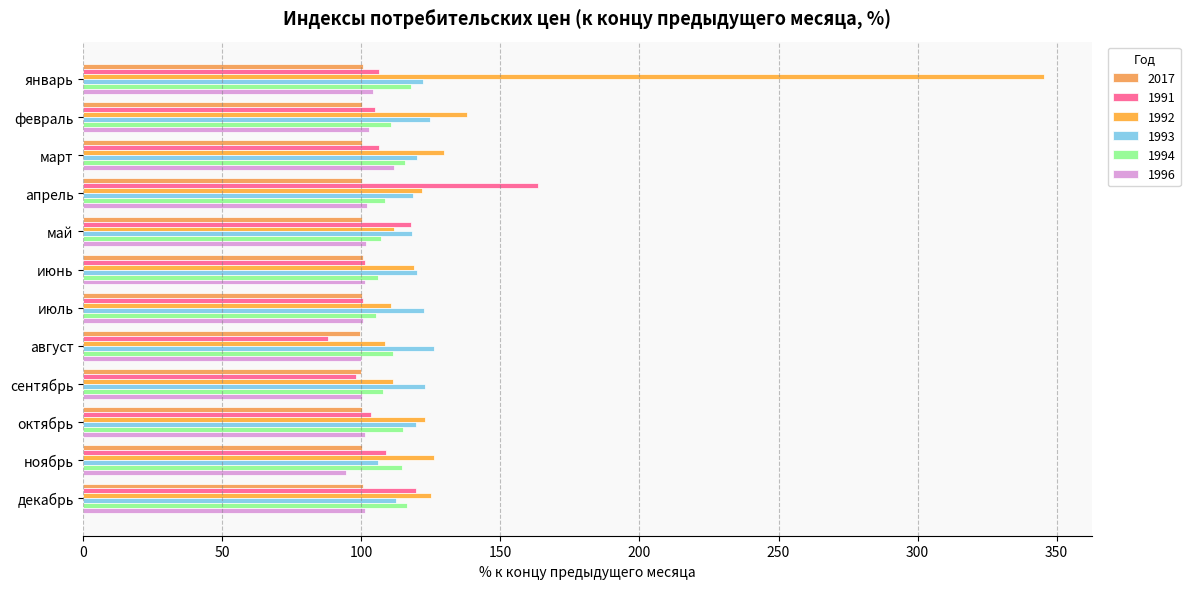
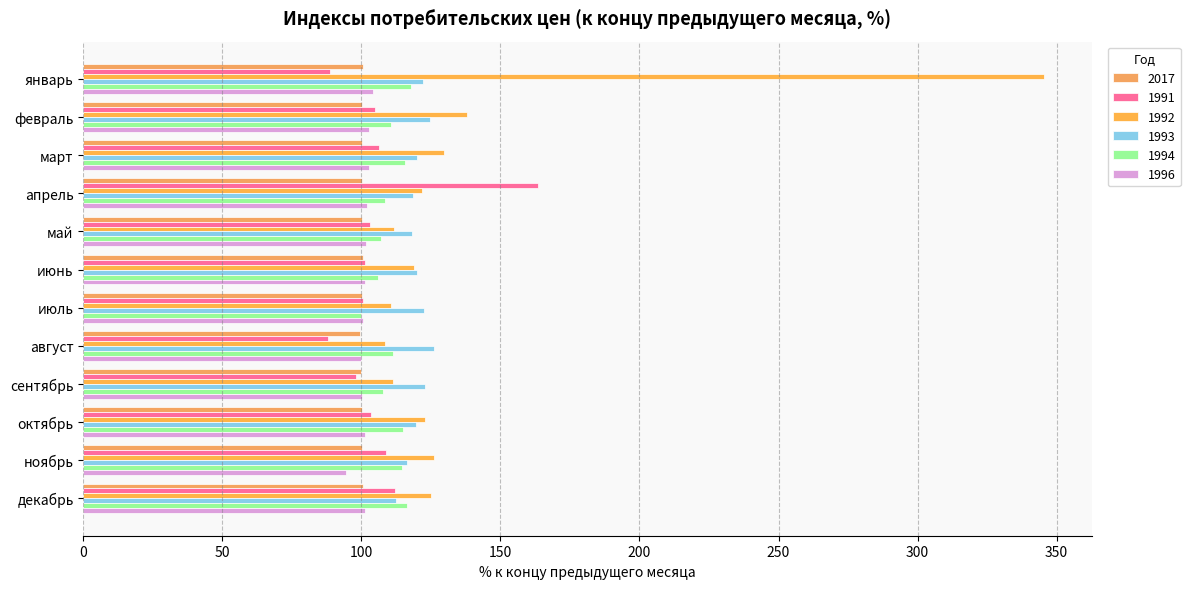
  {
    "1991": {
-     "январь": 106,
+     "январь": 89,
      "февраль": 105,
      "март": 106,
      "апрель": 164,
-     "май": 118,
+     "май": 103,
      "июнь": 101,
      "июль": 101,
      "август": 88,
      "сентябрь": 98,
      "октябрь": 104,
      "ноябрь": 109,
-     "декабрь": 120
+     "декабрь": 112
    },
    "1993": {
      "январь": 122,
      "февраль": 125,
      "март": 120,
      "апрель": 119,
      "май": 118,
      "июнь": 120,
      "июль": 122,
      "август": 126,
      "сентябрь": 123,
      "октябрь": 120,
-     "ноябрь": 106,
+     "ноябрь": 116,
      "декабрь": 113
    },
    "1994": {
      "январь": 118,
      "февраль": 111,
      "март": 116,
      "апрель": 108,
      "май": 107,
      "июнь": 106,
-     "июль": 105,
+     "июль": 100,
      "август": 112,
      "сентябрь": 108,
      "октябрь": 115,
      "ноябрь": 115,
      "декабрь": 116
    },
    "1996": {
      "январь": 104,
      "февраль": 103,
-     "март": 112,
+     "март": 103,
      "апрель": 102,
      "май": 102,
      "июнь": 101,
      "июль": 101,
      "август": 100,
      "сентябрь": 100,
      "октябрь": 101,
      "ноябрь": 95,
      "декабрь": 101
    }
  }
